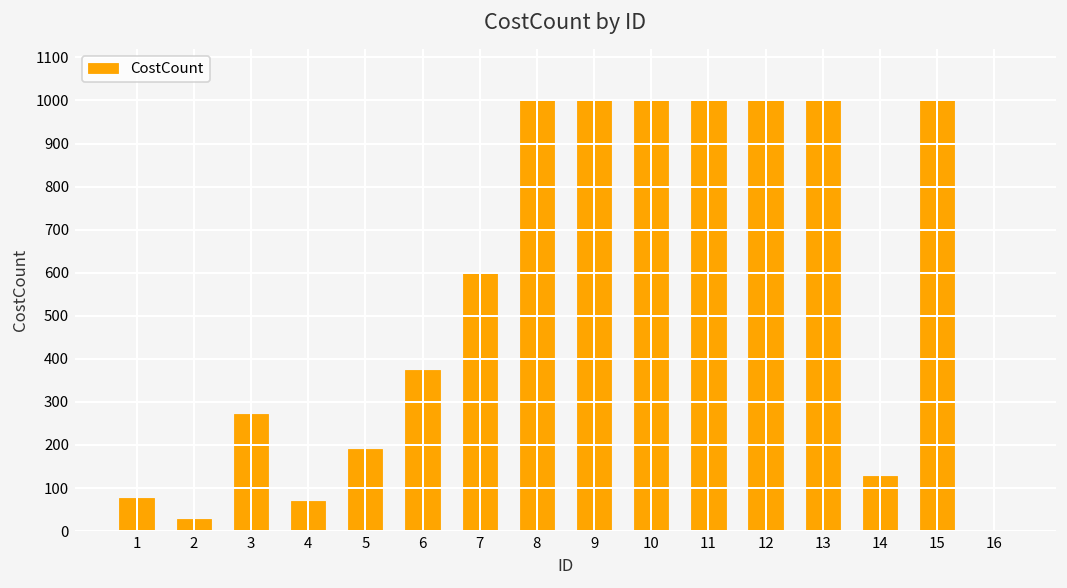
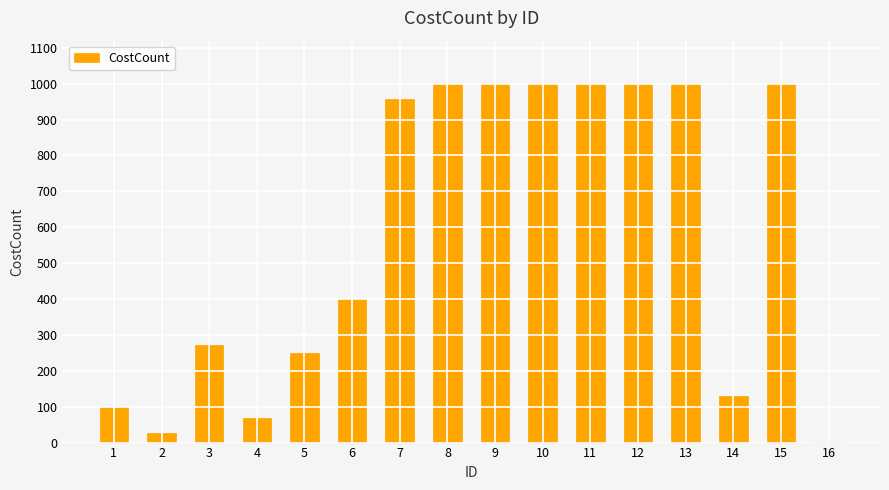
  {
-   "1": 80,
+   "1": 100,
    "2": 30,
    "3": 270,
    "4": 70,
-   "5": 190,
-   "6": 380,
-   "7": 600,
+   "5": 250,
+   "6": 400,
+   "7": 960,
    "8": 1000,
    "9": 1000,
    "10": 1000,
    "11": 1000,
    "12": 1000,
    "13": 1000,
    "14": 130,
    "15": 1000
  }
